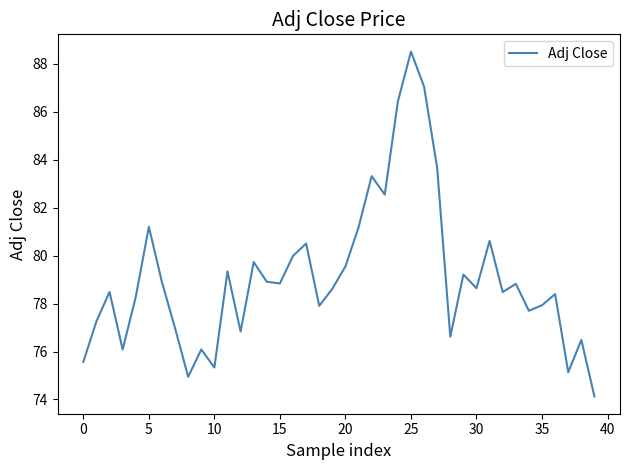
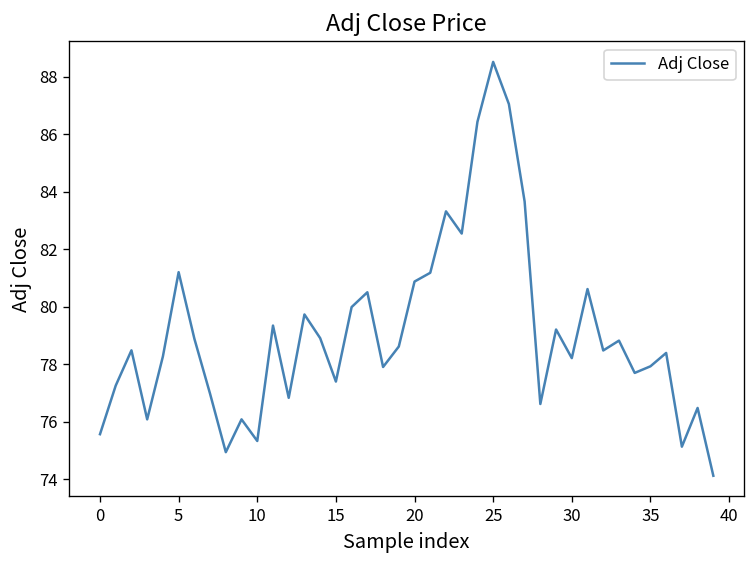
  {
    "0": 75.6,
    "5": 81.2,
    "10": 75.3,
-   "15": 78.8,
-   "20": 79.6,
+   "15": 77.4,
+   "20": 80.9,
    "25": 88.5,
-   "30": 78.6,
+   "30": 78.2,
    "35": 77.9
  }
